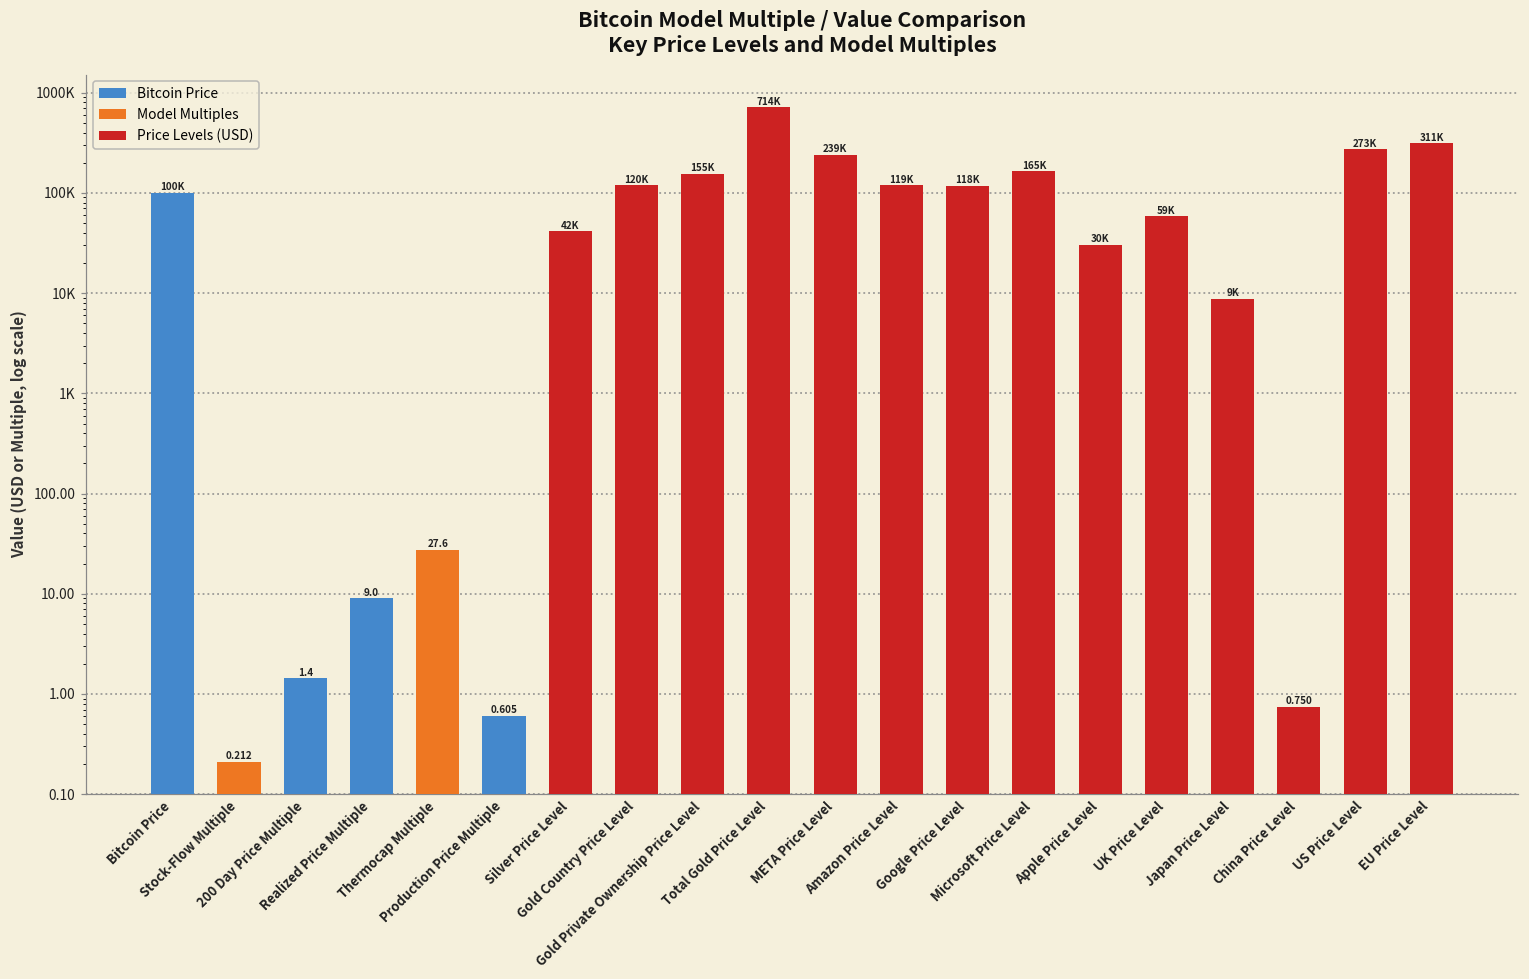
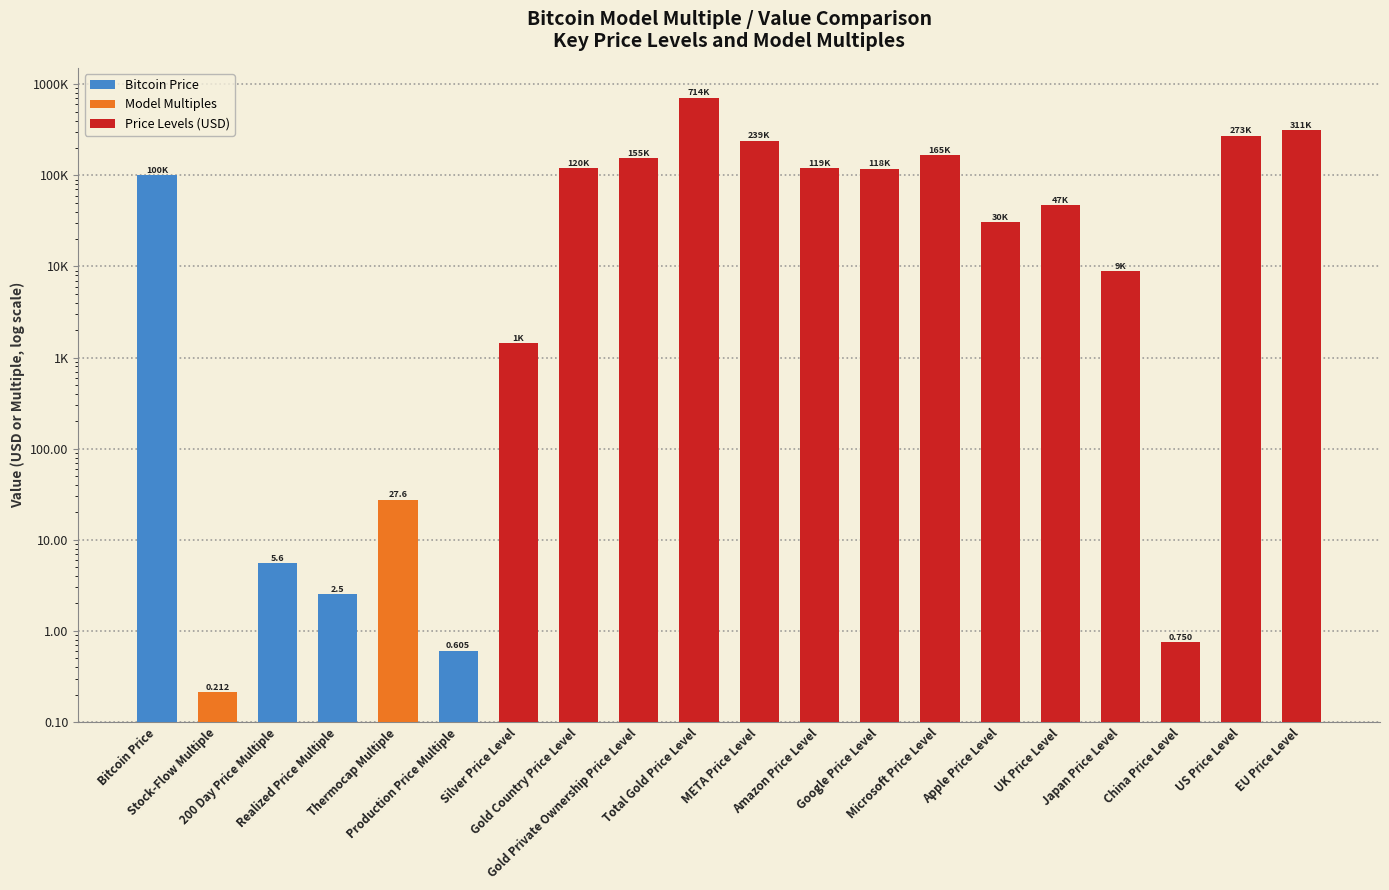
  {
    "Bitcoin Price": "100K",
    "Stock-Flow Multiple": "0.212",
-   "200 Day Price Multiple": "1.4",
-   "Realized Price Multiple": "9.0",
+   "200 Day Price Multiple": "5.6",
+   "Realized Price Multiple": "2.5",
    "Thermocap Multiple": "27.6",
    "Production Price Multiple": "0.605",
-   "Silver Price Level": "42K",
+   "Silver Price Level": "1K",
    "Gold Country Price Level": "120K",
    "Gold Private Ownership Price Level": "155K",
    "Total Gold Price Level": "714K",
    "META Price Level": "239K",
    "Amazon Price Level": "119K",
    "Google Price Level": "118K",
    "Microsoft Price Level": "165K",
    "Apple Price Level": "30K",
-   "UK Price Level": "59K",
+   "UK Price Level": "47K",
    "Japan Price Level": "9K",
    "China Price Level": "0.750",
    "US Price Level": "273K",
    "EU Price Level": "311K"
  }
